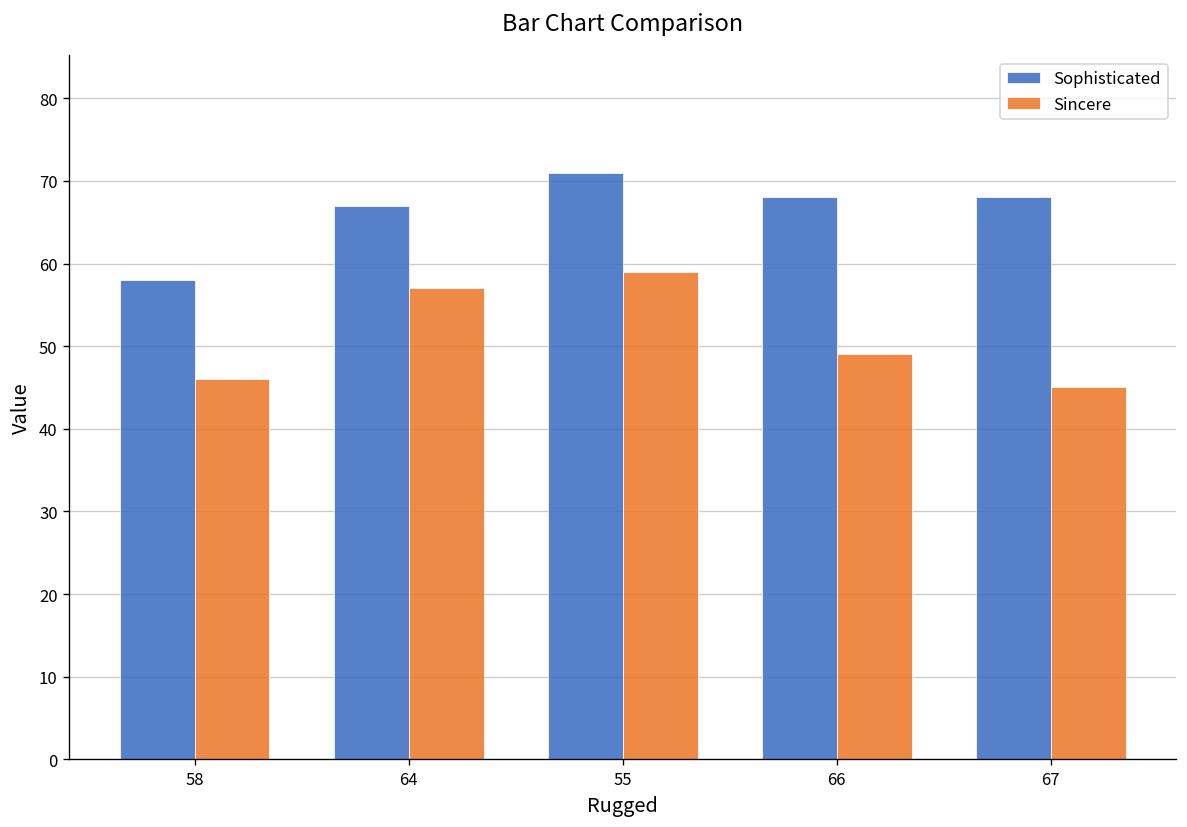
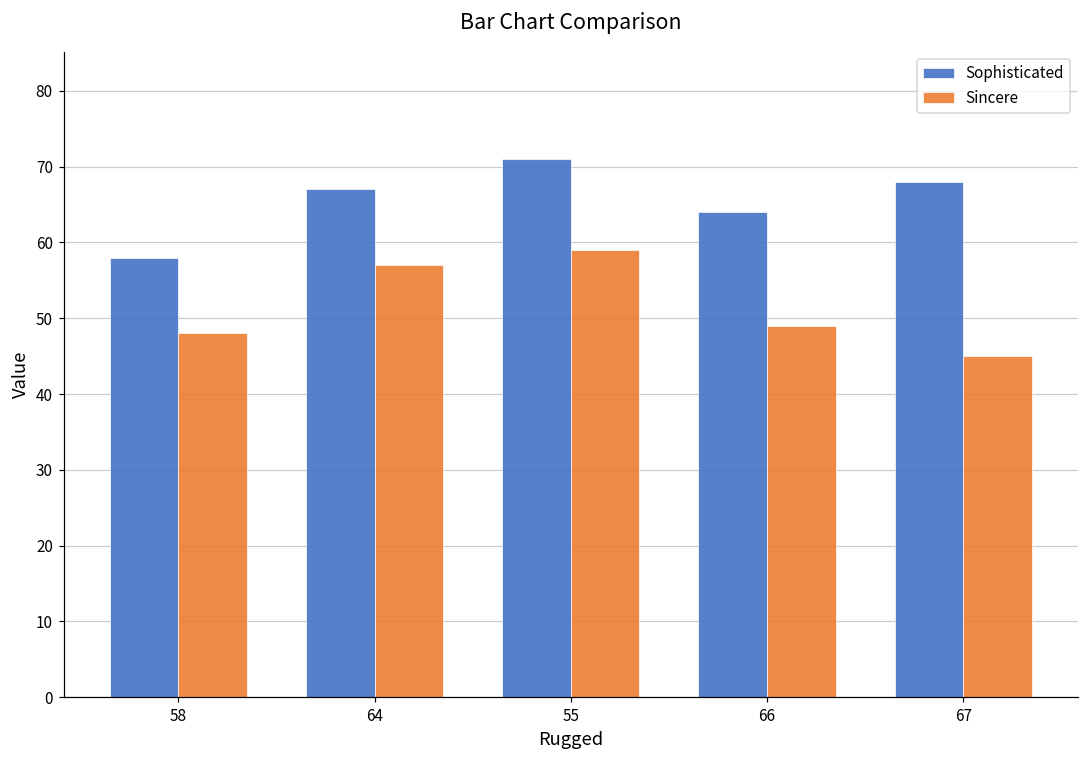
  {
    "Sophisticated": {
      "58": 58,
      "64": 67,
      "55": 71,
-     "66": 68,
+     "66": 64,
      "67": 68
    },
    "Sincere": {
-     "58": 46,
+     "58": 48,
      "64": 57,
      "55": 59,
      "66": 49,
      "67": 45
    }
  }
